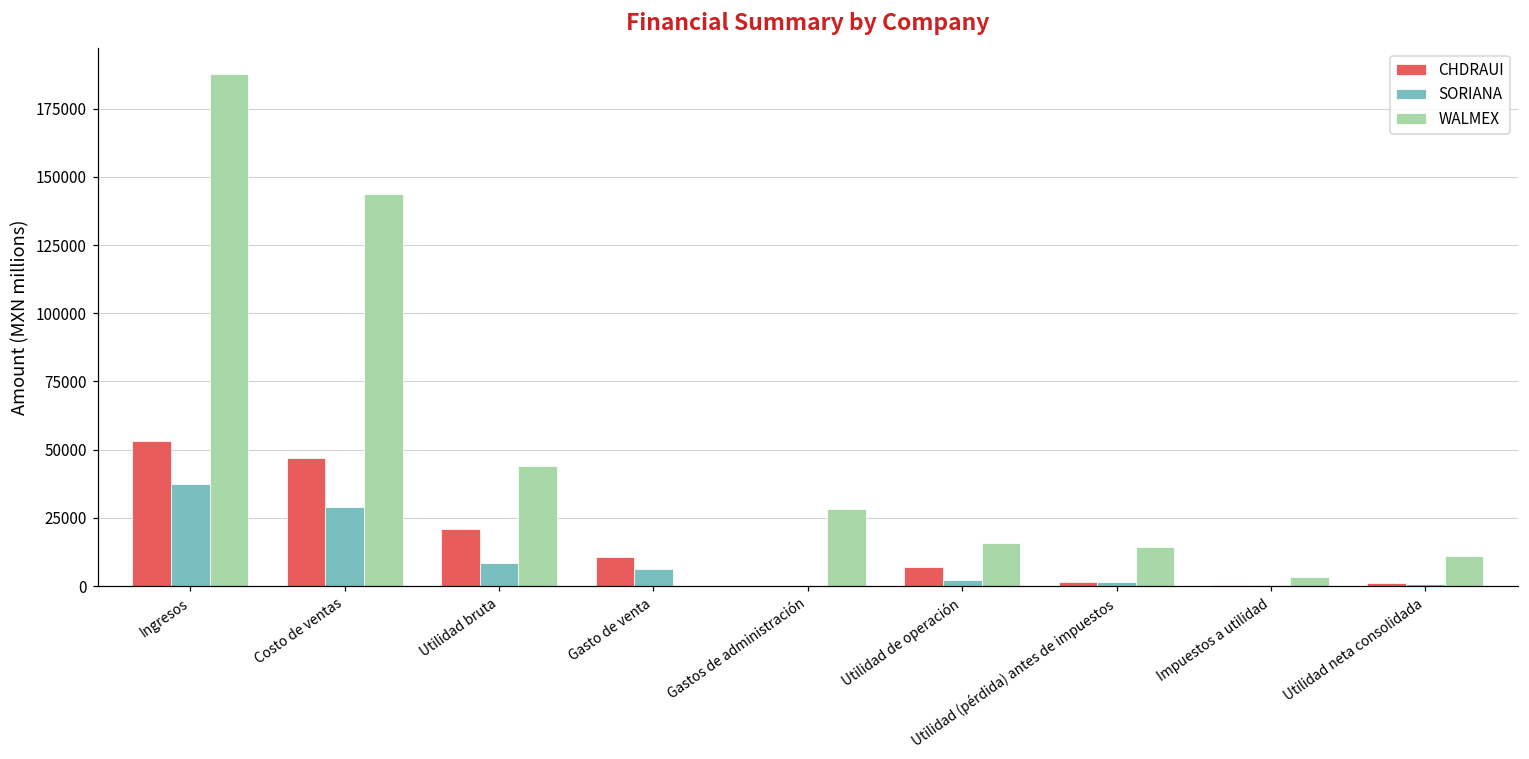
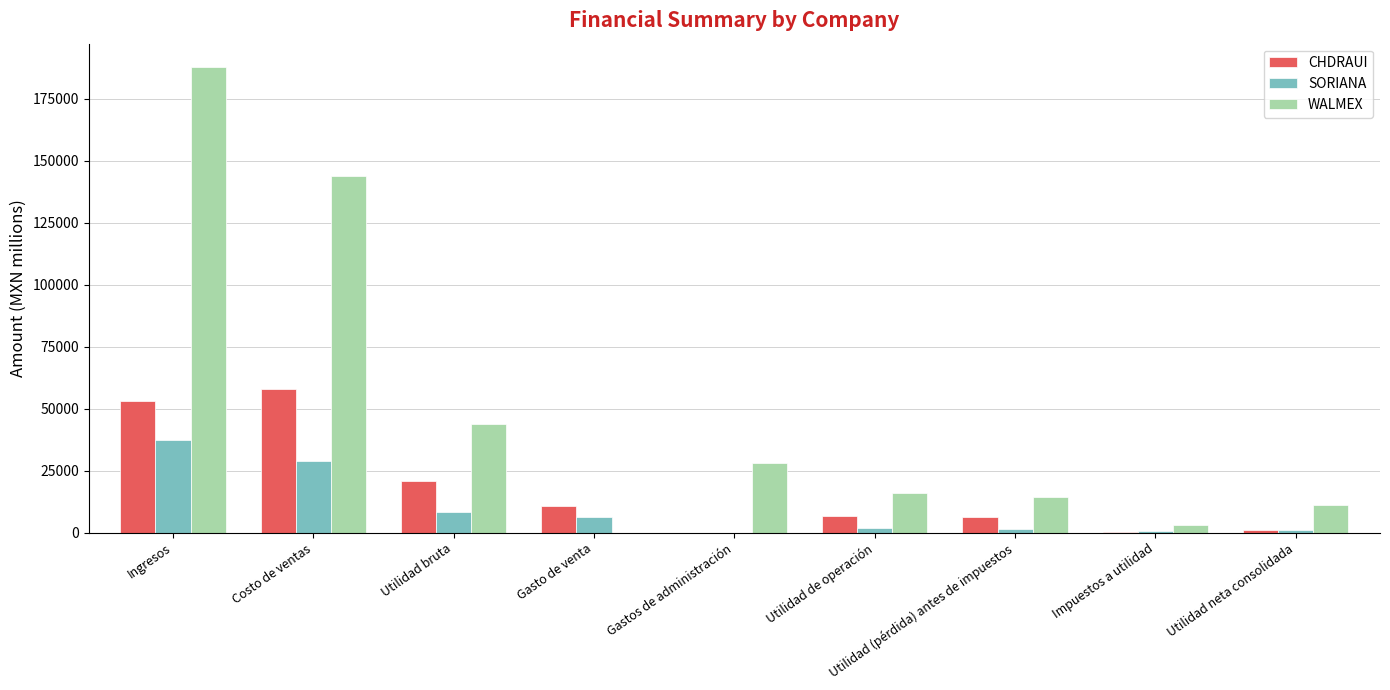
  {
    "CHDRAUI": {
      "Ingresos": 53000,
-     "Costo de ventas": 47000,
+     "Costo de ventas": 58000,
      "Utilidad bruta": 21000,
      "Gasto de venta": 11000,
      "Gastos de administración": 0,
      "Utilidad de operación": 7000,
-     "Utilidad (pérdida) antes de impuestos": 2000,
+     "Utilidad (pérdida) antes de impuestos": 6000,
      "Utilidad neta consolidada": 1000
    }
  }
